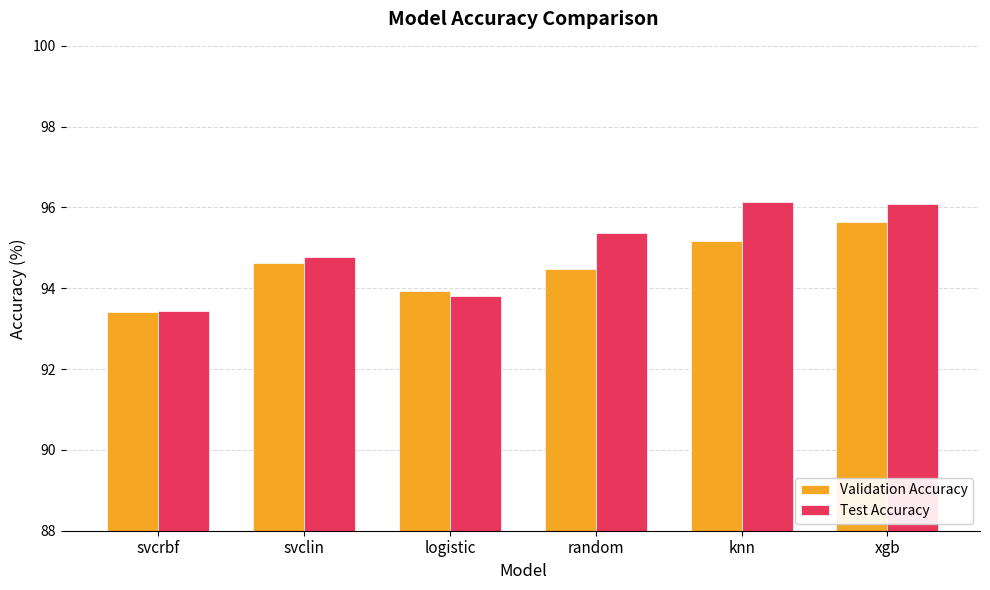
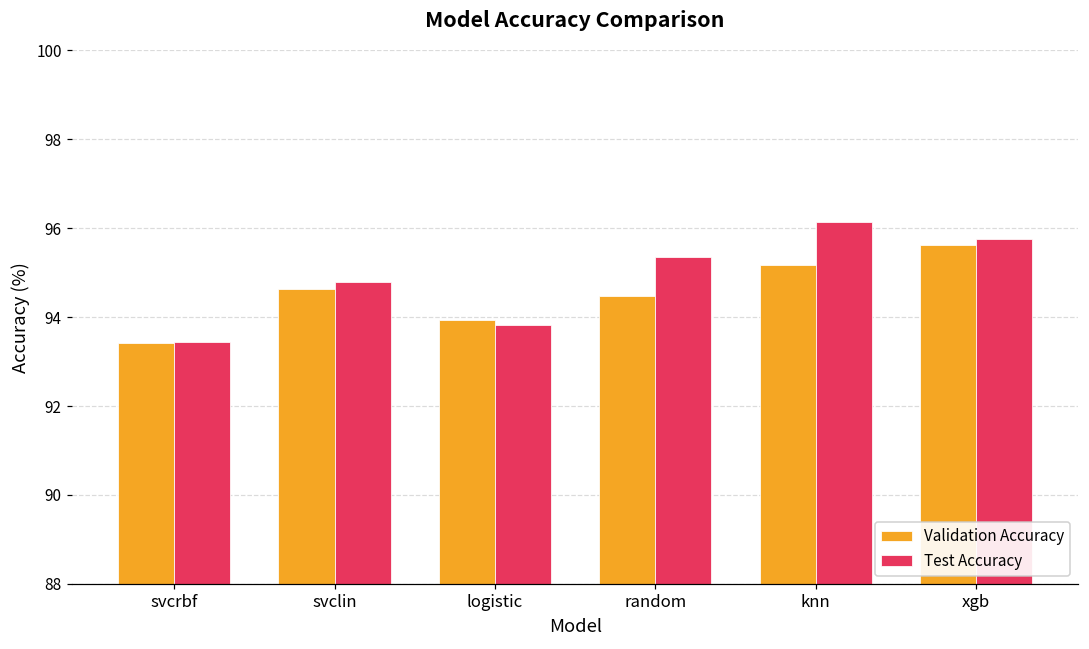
  {
    "Validation Accuracy": {
      "svcrbf": 93.4,
      "svclin": 94.6,
      "logistic": 93.9,
      "random": 94.5,
      "knn": 95.2,
      "xgb": 95.6
    },
    "Test Accuracy": {
      "svcrbf": 93.4,
      "svclin": 94.8,
      "logistic": 93.8,
      "random": 95.4,
      "knn": 96.1,
-     "xgb": 96.1
+     "xgb": 95.7
    }
  }
